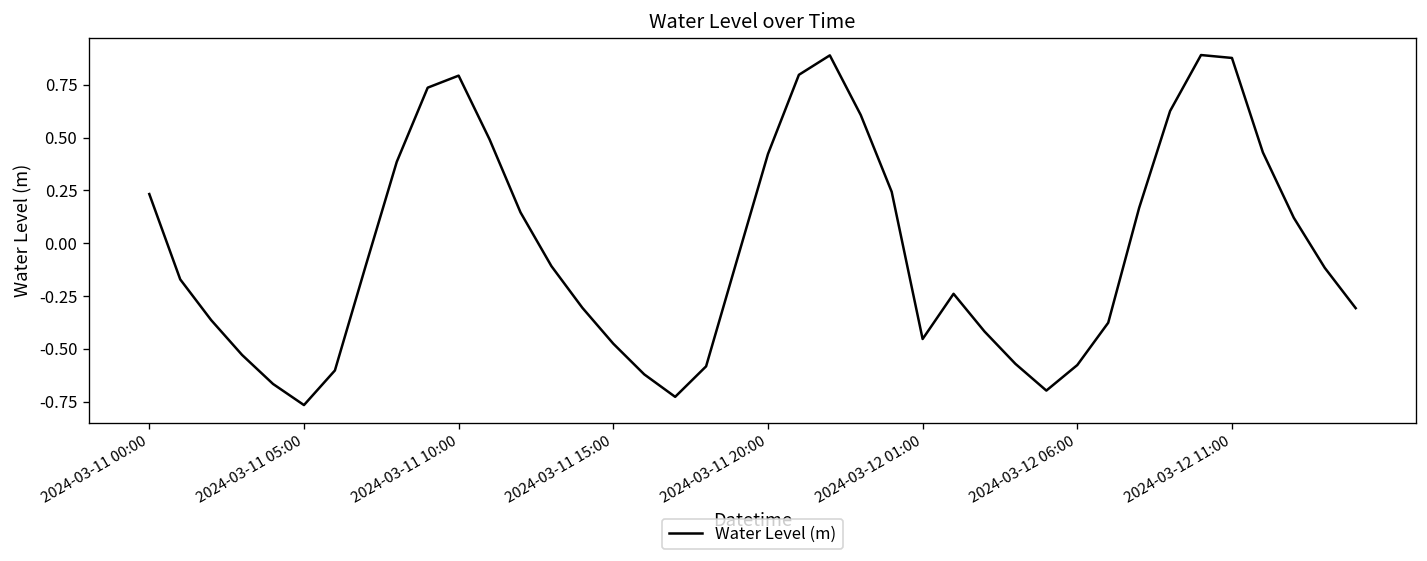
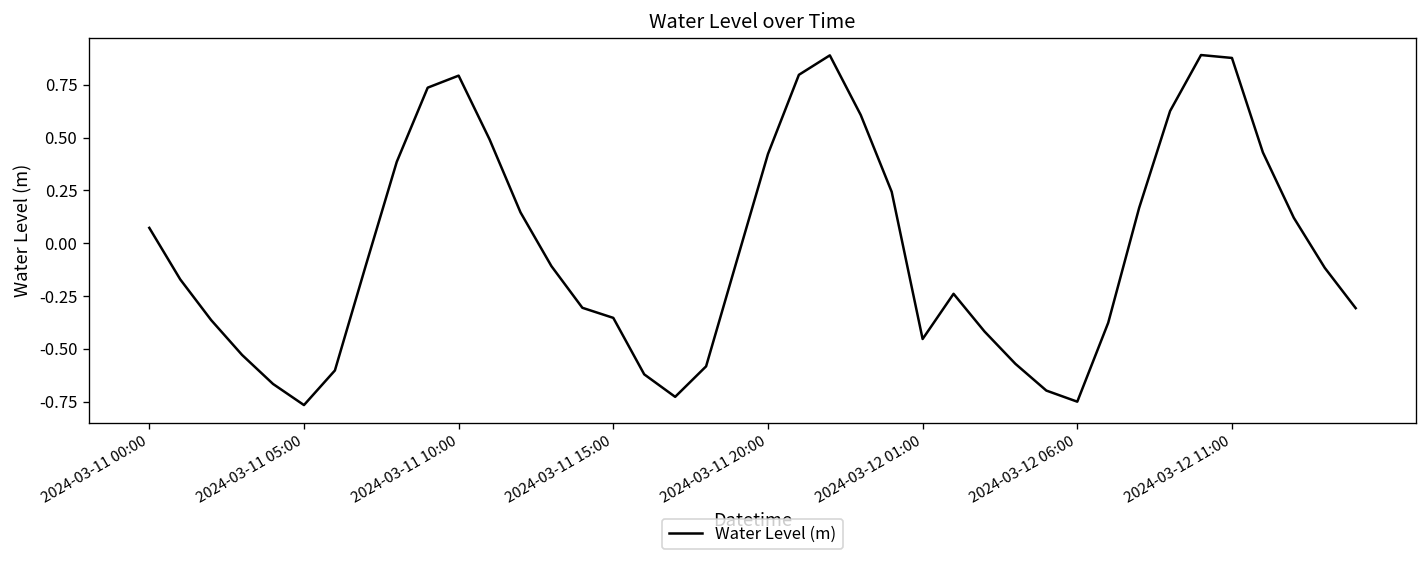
  {
-   "2024-03-11 00:00": 0.23,
+   "2024-03-11 00:00": 0.07,
    "2024-03-11 05:00": -0.77,
    "2024-03-11 10:00": 0.79,
-   "2024-03-11 15:00": -0.48,
+   "2024-03-11 15:00": -0.35,
    "2024-03-11 20:00": 0.42,
    "2024-03-12 01:00": -0.45,
-   "2024-03-12 06:00": -0.58,
+   "2024-03-12 06:00": -0.75,
    "2024-03-12 11:00": 0.88
  }
